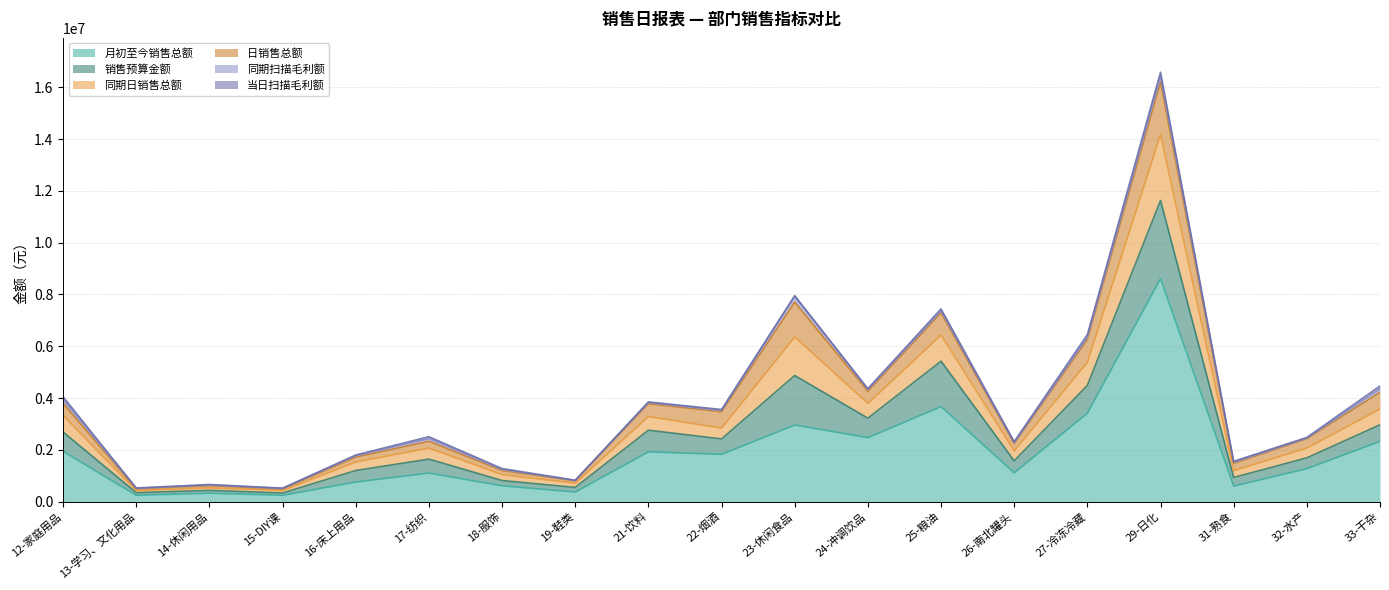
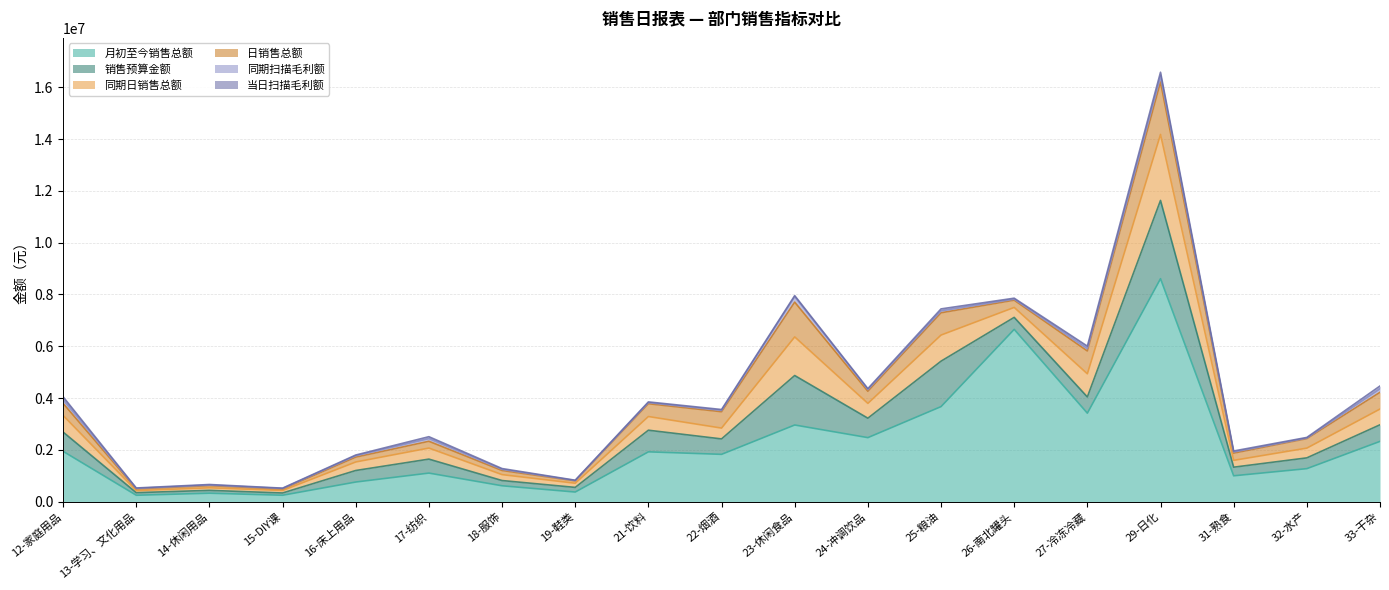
  {
    "月初至今销售总额": {
      "12-家庭用品": 1900000,
      "13-学习、文化用品": 200000,
      "14-休闲用品": 300000,
      "16-床上用品": 800000,
      "17-纺织": 1100000,
      "18-服饰": 600000,
      "19-鞋类": 400000,
      "21-饮料": 1900000,
      "22-烟酒": 1800000,
      "23-休闲食品": 3000000,
      "24-冲调饮品": 2500000,
      "25-粮油": 3700000,
-     "26-南北罐头": 1100000,
+     "26-南北罐头": 6700000,
      "27-冷冻冷藏": 3400000,
      "29-日化": 8600000,
-     "31-熟食": 600000,
+     "31-熟食": 1000000,
      "32-水产": 1300000,
      "33-干杂": 2300000
    },
    "销售预算金额": {
      "12-家庭用品": 700000,
      "14-休闲用品": 100000,
      "16-床上用品": 400000,
      "17-纺织": 500000,
      "18-服饰": 200000,
      "19-鞋类": 200000,
      "21-饮料": 800000,
      "22-烟酒": 600000,
      "23-休闲食品": 1900000,
      "24-冲调饮品": 800000,
      "25-粮油": 1800000,
      "26-南北罐头": 500000,
-     "27-冷冻冷藏": 1100000,
+     "27-冷冻冷藏": 600000,
      "29-日化": 3000000,
      "31-熟食": 300000,
      "32-水产": 400000,
      "33-干杂": 600000
    }
  }
